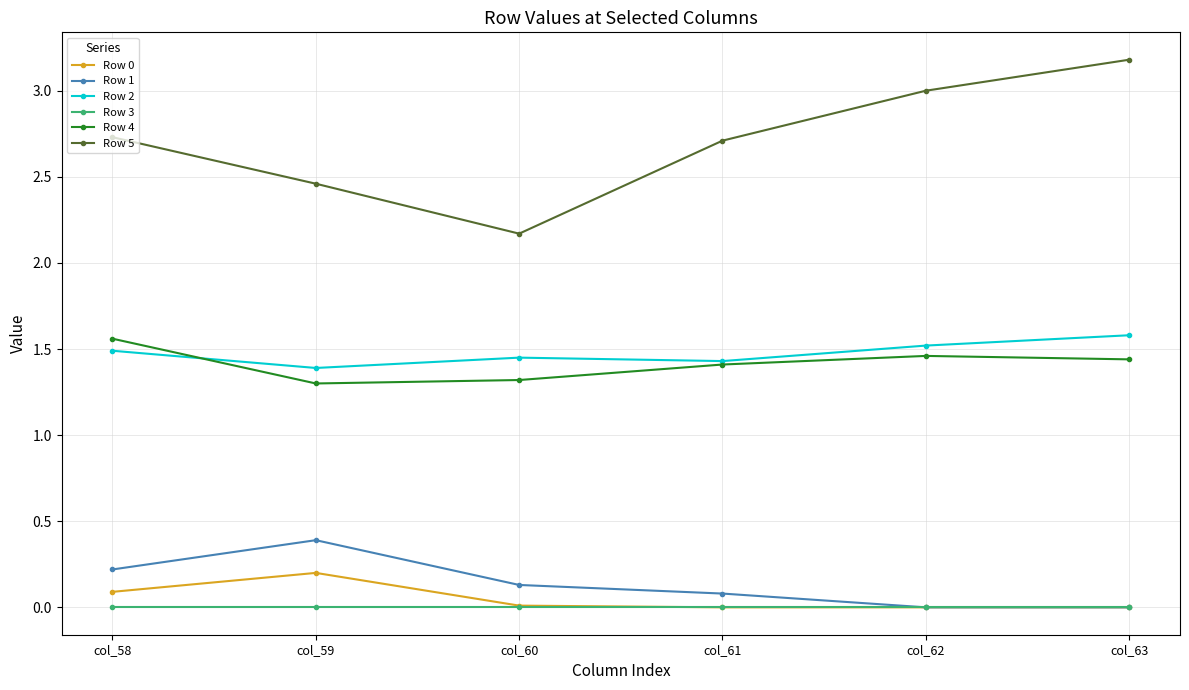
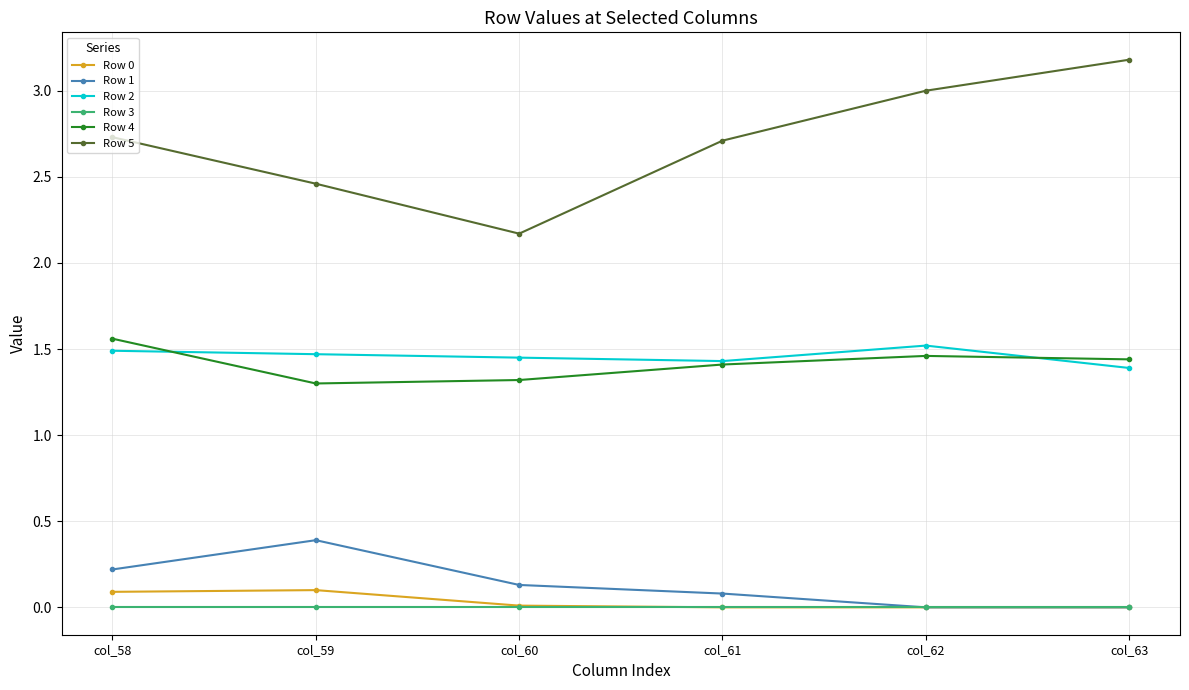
  {
    "Row 0": {
      "col_58": 0.1,
-     "col_59": 0.2
+     "col_59": 0.1
    },
    "Row 1": {
      "col_58": 0.22,
      "col_59": 0.39,
      "col_60": 0.13,
      "col_61": 0.08
    },
    "Row 2": {
      "col_58": 1.49,
-     "col_59": 1.39,
+     "col_59": 1.47,
      "col_60": 1.45,
      "col_61": 1.43,
      "col_62": 1.52,
-     "col_63": 1.58
+     "col_63": 1.39
    },
    "Row 3": {
      "col_58": 0.00,
      "col_59": 0.00
    },
    "Row 4": {
      "col_58": 1.56,
      "col_59": 1.30,
      "col_60": 1.32,
      "col_61": 1.41,
      "col_62": 1.46,
      "col_63": 1.44
    },
    "Row 5": {
      "col_59": 2.46,
      "col_60": 2.17,
      "col_61": 2.71,
      "col_62": 3.00,
      "col_63": 3.18
    }
  }
